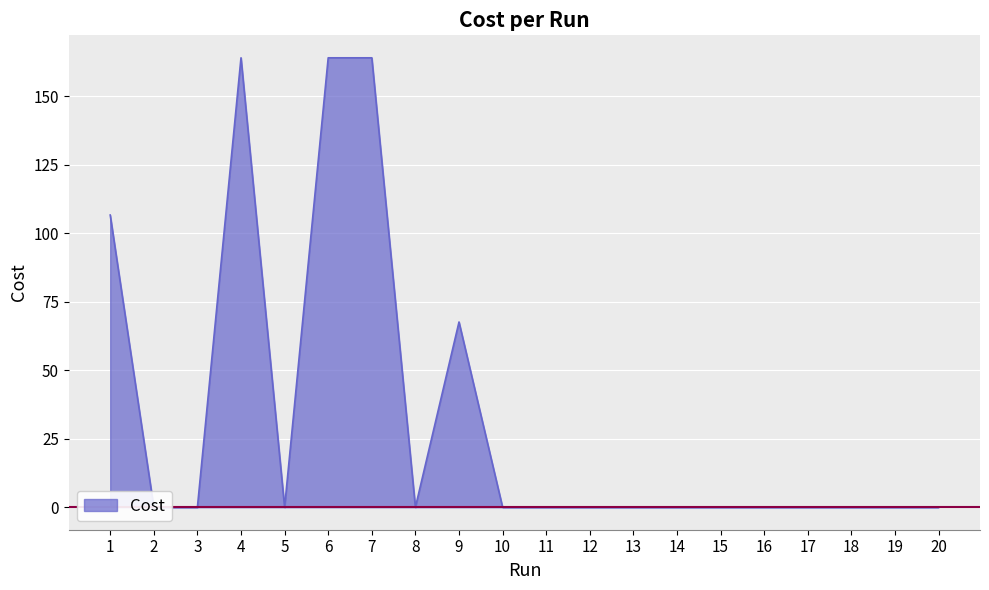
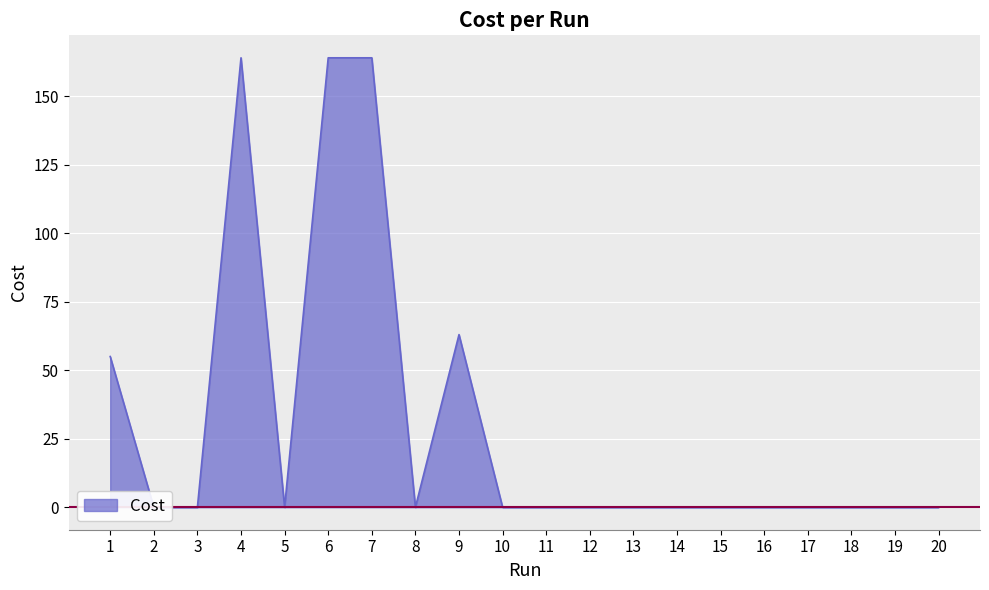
  {
-   "1": 107,
+   "1": 55,
    "3": 0,
    "4": 164,
    "5": 0,
    "6": 164,
    "7": 164,
    "8": 0,
-   "9": 68,
+   "9": 63,
    "10": 0,
    "11": 0,
    "12": 0,
    "13": 0,
    "14": 0,
    "15": 0,
    "16": 0,
    "17": 0,
    "18": 0,
    "19": 0,
    "20": 0
  }
